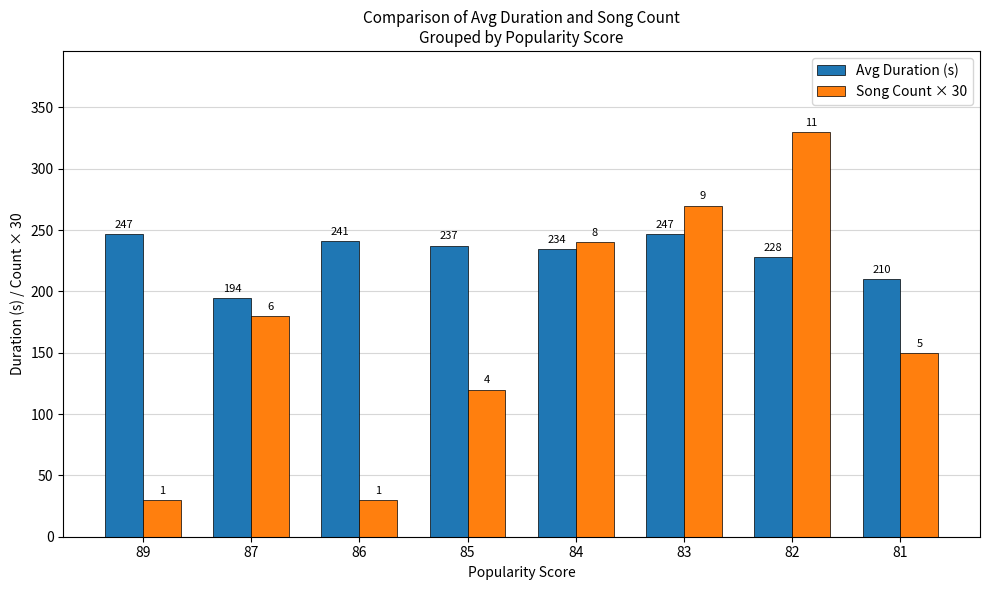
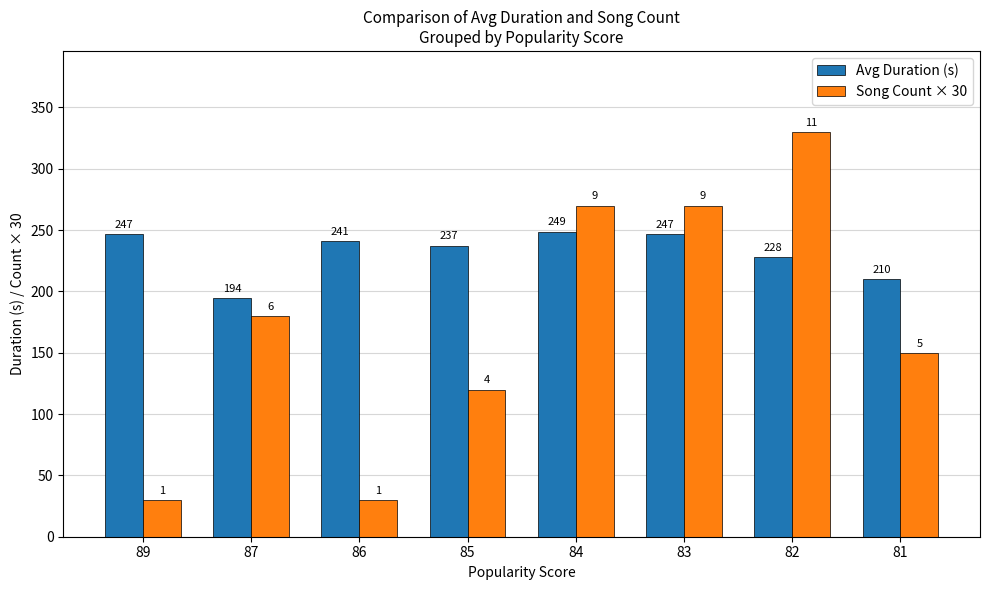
  {
    "Avg Duration (s)": {
      "89": 247,
      "87": 194,
      "86": 241,
      "85": 237,
-     "84": 234,
+     "84": 249,
      "83": 247,
      "82": 228,
      "81": 210
    },
    "Song Count × 30": {
-     "84": 8
+     "84": 9
    }
  }
